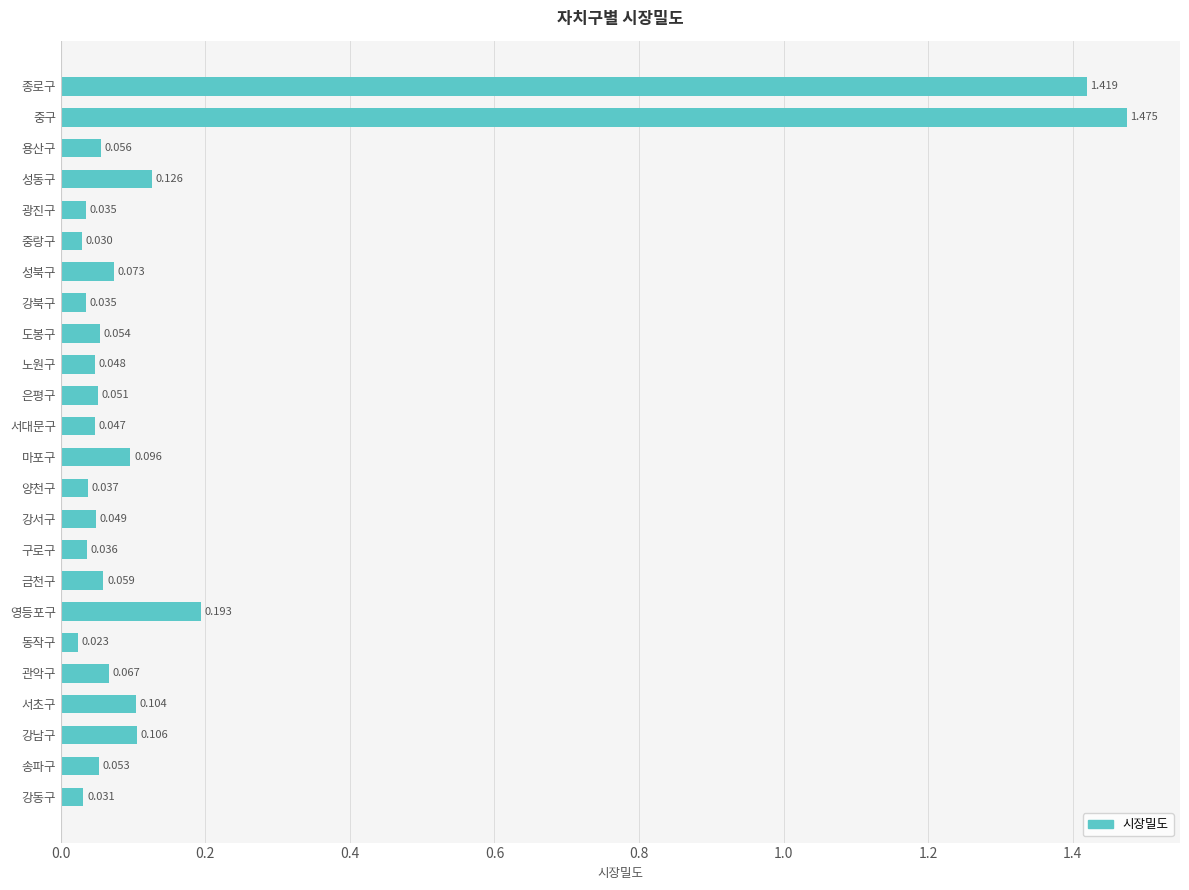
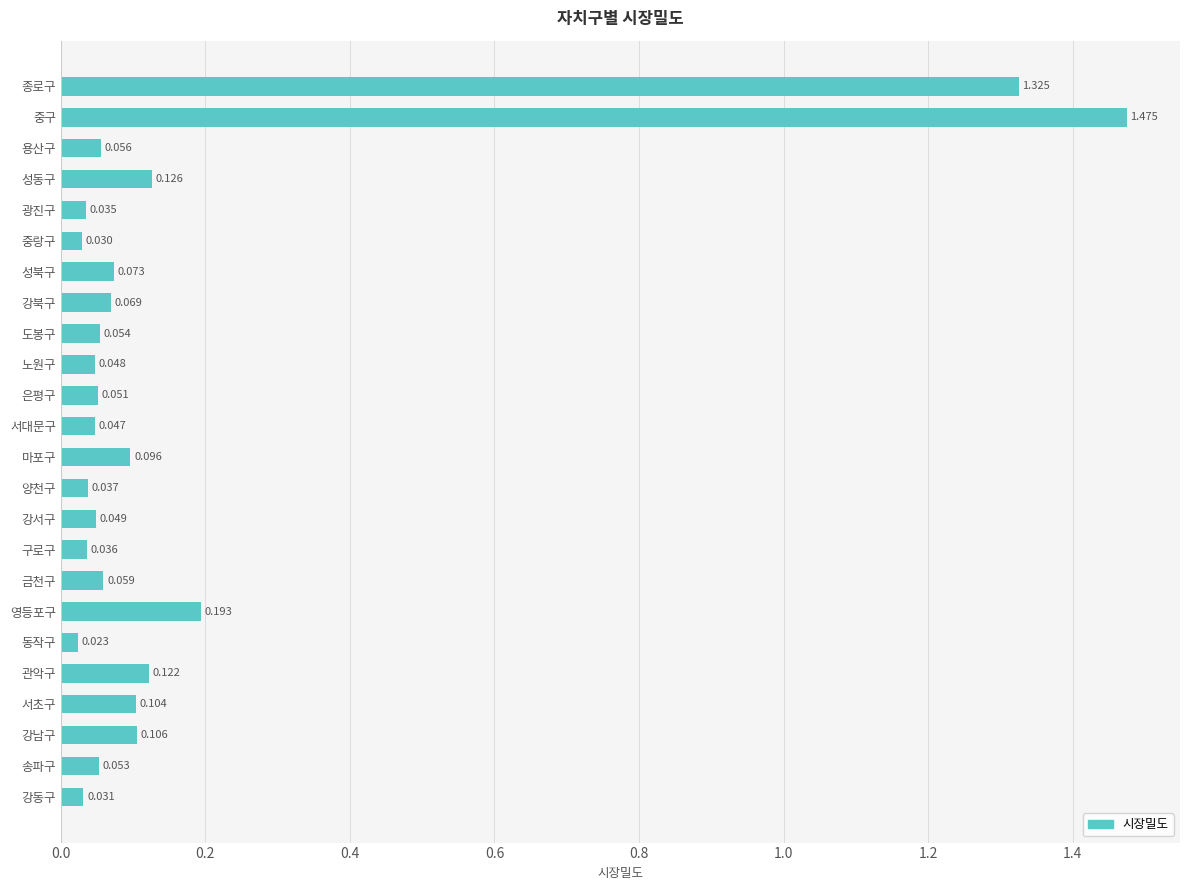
  {
-   "종로구": 1.419,
+   "종로구": 1.325,
    "중구": 1.475,
    "용산구": 0.056,
    "성동구": 0.126,
    "광진구": 0.035,
    "중랑구": 0.030,
    "성북구": 0.073,
-   "강북구": 0.035,
+   "강북구": 0.069,
    "도봉구": 0.054,
    "노원구": 0.048,
    "은평구": 0.051,
    "서대문구": 0.047,
    "마포구": 0.096,
    "양천구": 0.037,
    "강서구": 0.049,
    "구로구": 0.036,
    "금천구": 0.059,
    "영등포구": 0.193,
    "동작구": 0.023,
-   "관악구": 0.067,
+   "관악구": 0.122,
    "서초구": 0.104,
    "강남구": 0.106,
    "송파구": 0.053,
    "강동구": 0.031
  }
